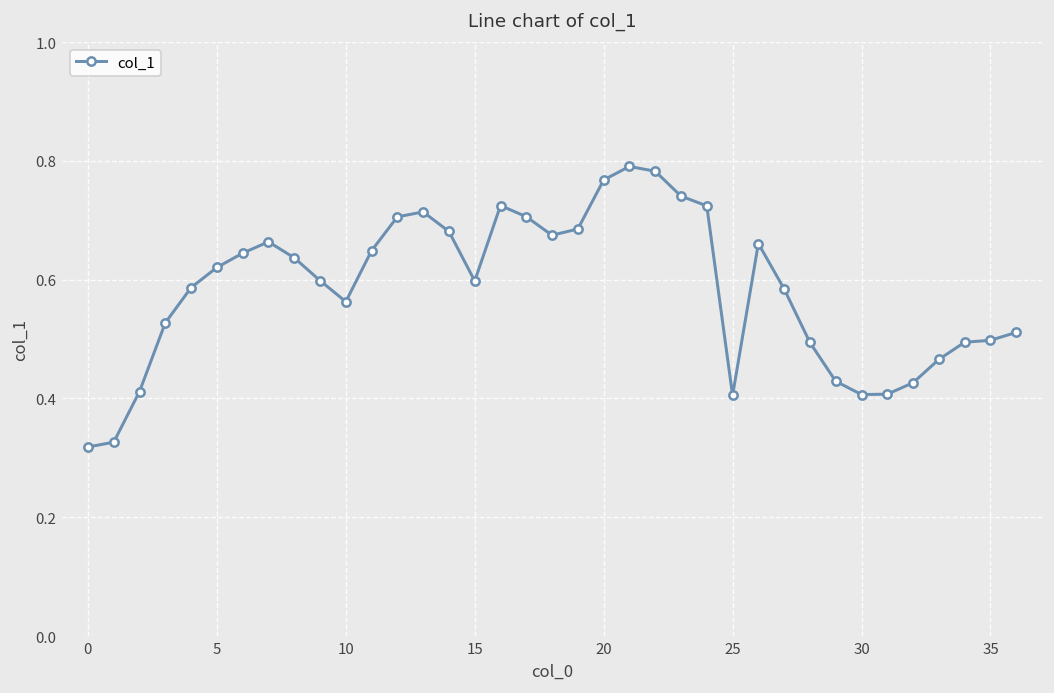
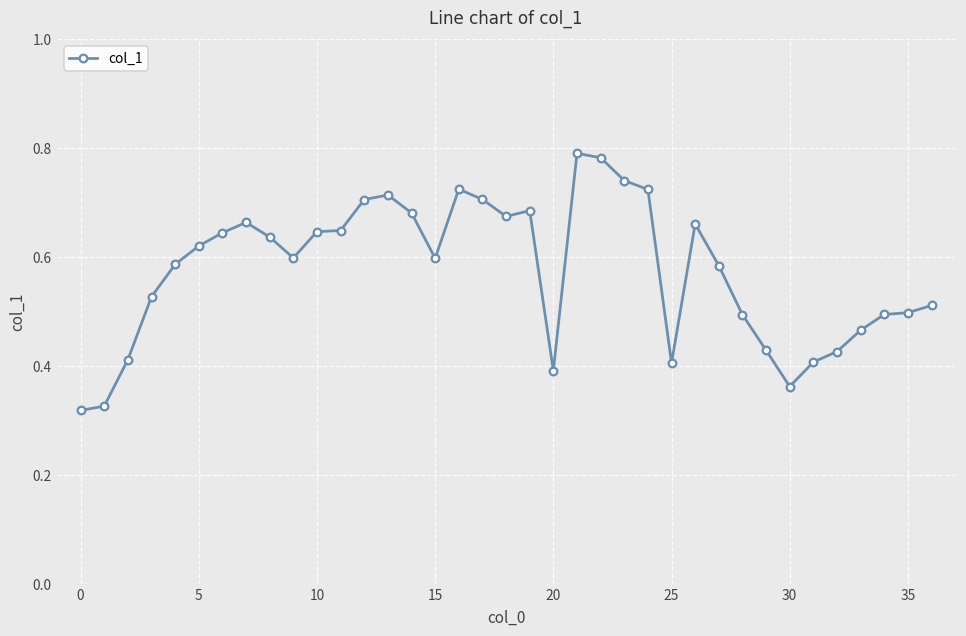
  {
    "0": 0.32,
    "5": 0.62,
-   "10": 0.56,
+   "10": 0.65,
    "15": 0.60,
-   "20": 0.77,
+   "20": 0.39,
    "25": 0.41,
-   "30": 0.41,
+   "30": 0.36,
    "35": 0.50
  }
